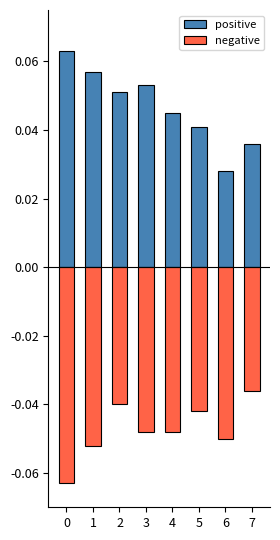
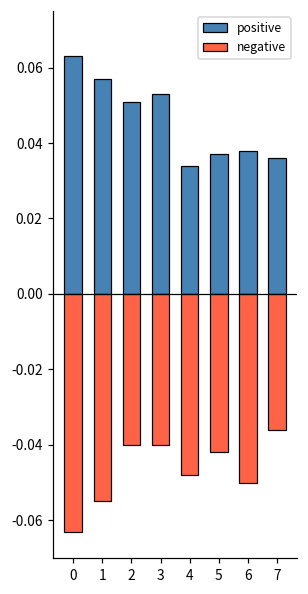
  {
    "positive": {
      "0": 0.063,
      "1": 0.057,
      "2": 0.051,
      "3": 0.053,
-     "4": 0.045,
-     "5": 0.041,
-     "6": 0.028,
+     "4": 0.034,
+     "5": 0.037,
+     "6": 0.038,
      "7": 0.036
    },
    "negative": {
      "0": -0.063,
-     "1": -0.052,
+     "1": -0.055,
      "2": -0.040,
-     "3": -0.048,
+     "3": -0.040,
      "4": -0.048,
      "5": -0.042,
      "6": -0.050,
      "7": -0.036
    }
  }
